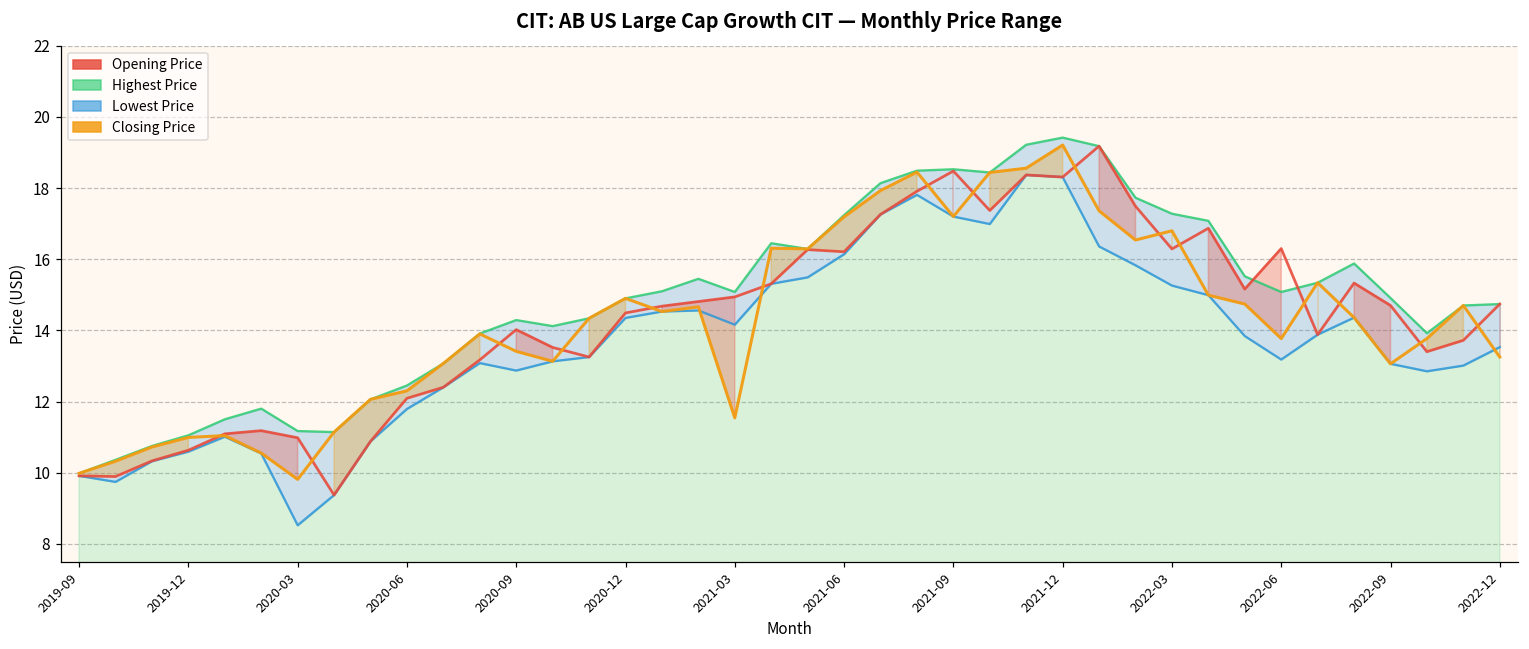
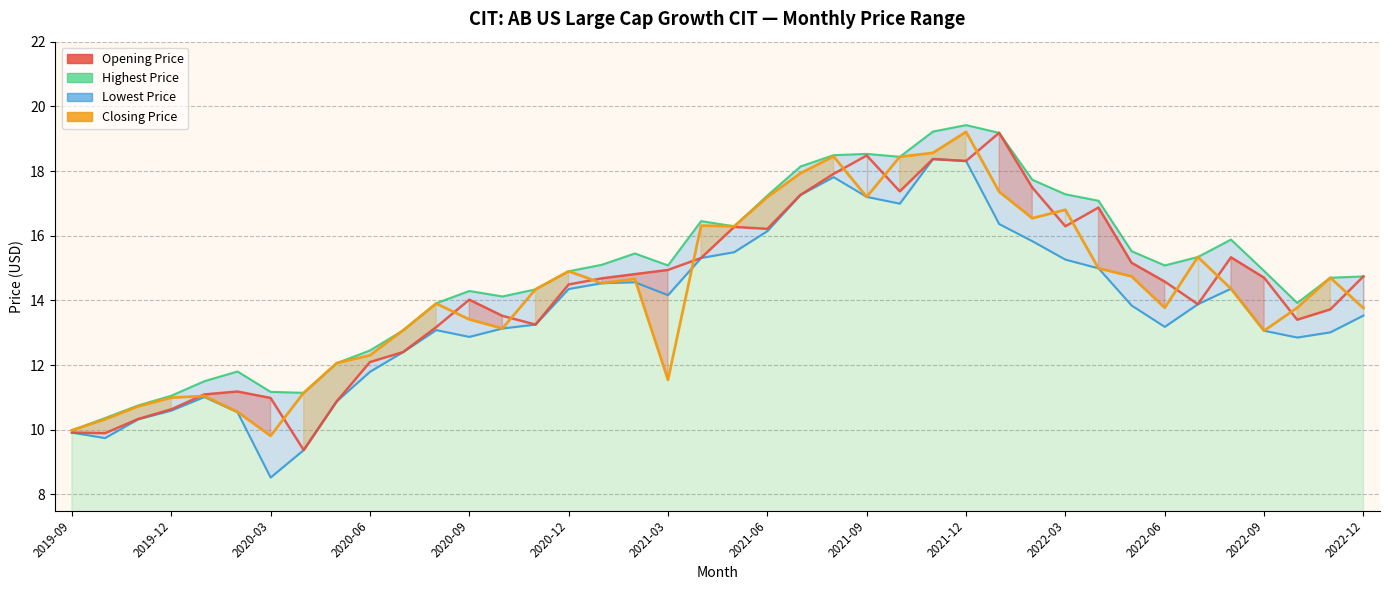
  {
    "Opening Price": {
      "2020-03": 11.0,
      "2020-06": 12.1,
      "2020-09": 14.0,
      "2020-12": 14.5,
      "2021-03": 14.9,
      "2022-03": 16.3,
-     "2022-06": 16.3,
+     "2022-06": 14.6,
      "2022-09": 14.7
    },
    "Closing Price": {
      "2020-03": 9.8,
      "2020-06": 12.3,
      "2020-09": 13.4,
      "2021-03": 11.5,
      "2021-12": 19.2,
      "2022-03": 16.8,
      "2022-06": 13.8,
-     "2022-12": 13.3
+     "2022-12": 13.8
    }
  }
